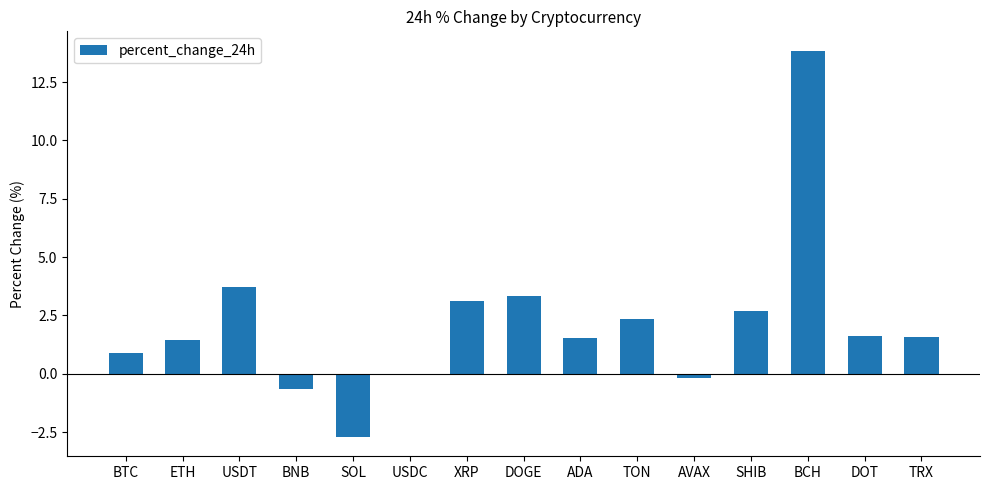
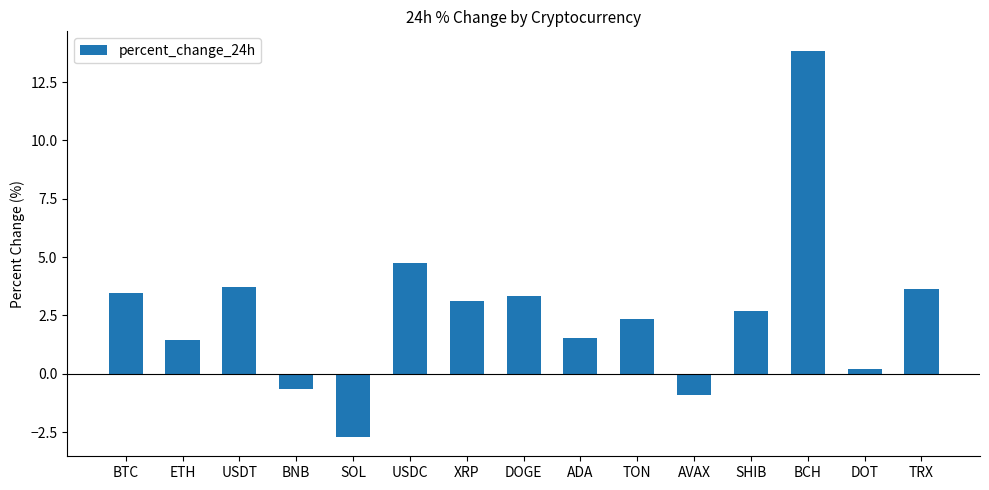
  {
-   "BTC": 0.9,
+   "BTC": 3.5,
    "ETH": 1.4,
    "USDT": 3.7,
    "BNB": -0.7,
    "SOL": -2.7,
-   "USDC": 0.0,
+   "USDC": 4.8,
    "XRP": 3.1,
    "DOGE": 3.3,
    "ADA": 1.6,
    "TON": 2.3,
-   "AVAX": -0.2,
+   "AVAX": -0.9,
    "SHIB": 2.7,
    "BCH": 13.8,
-   "DOT": 1.6,
-   "TRX": 1.6
+   "DOT": 0.2,
+   "TRX": 3.6
  }
